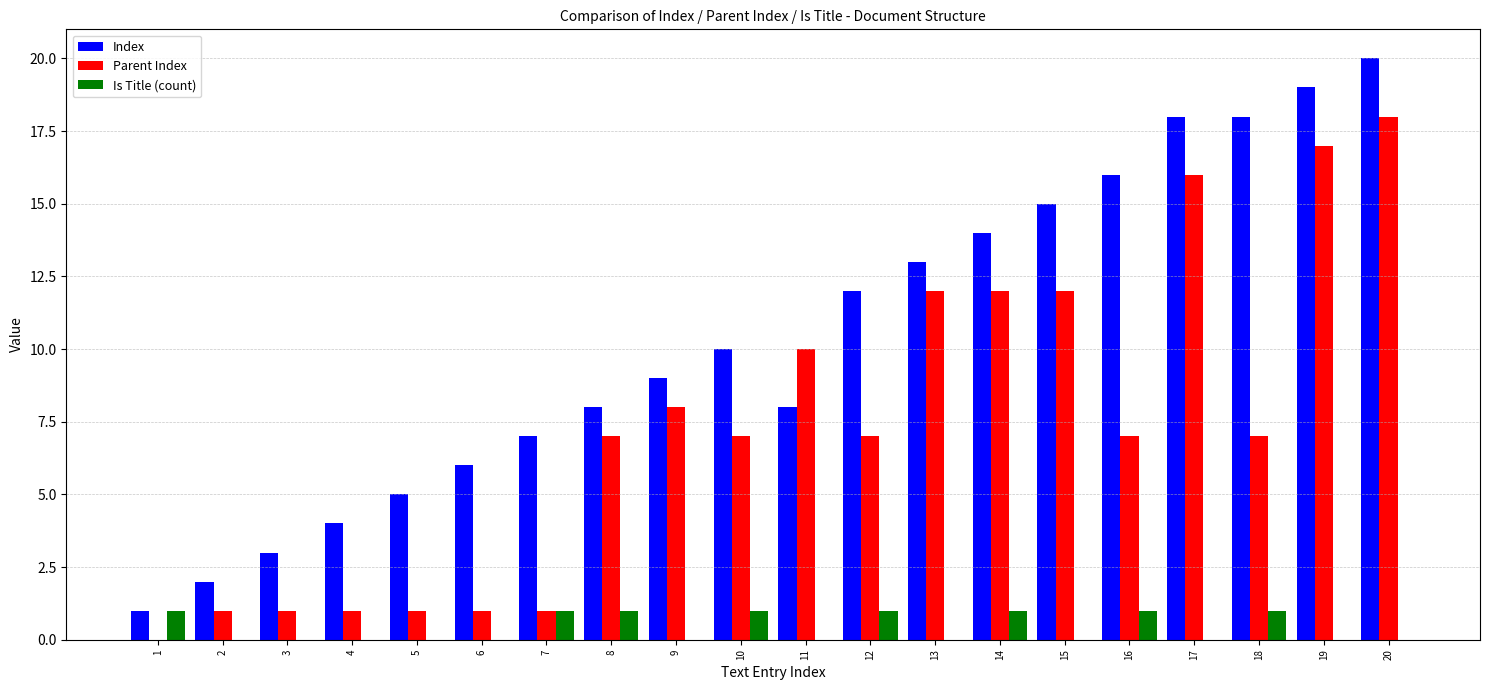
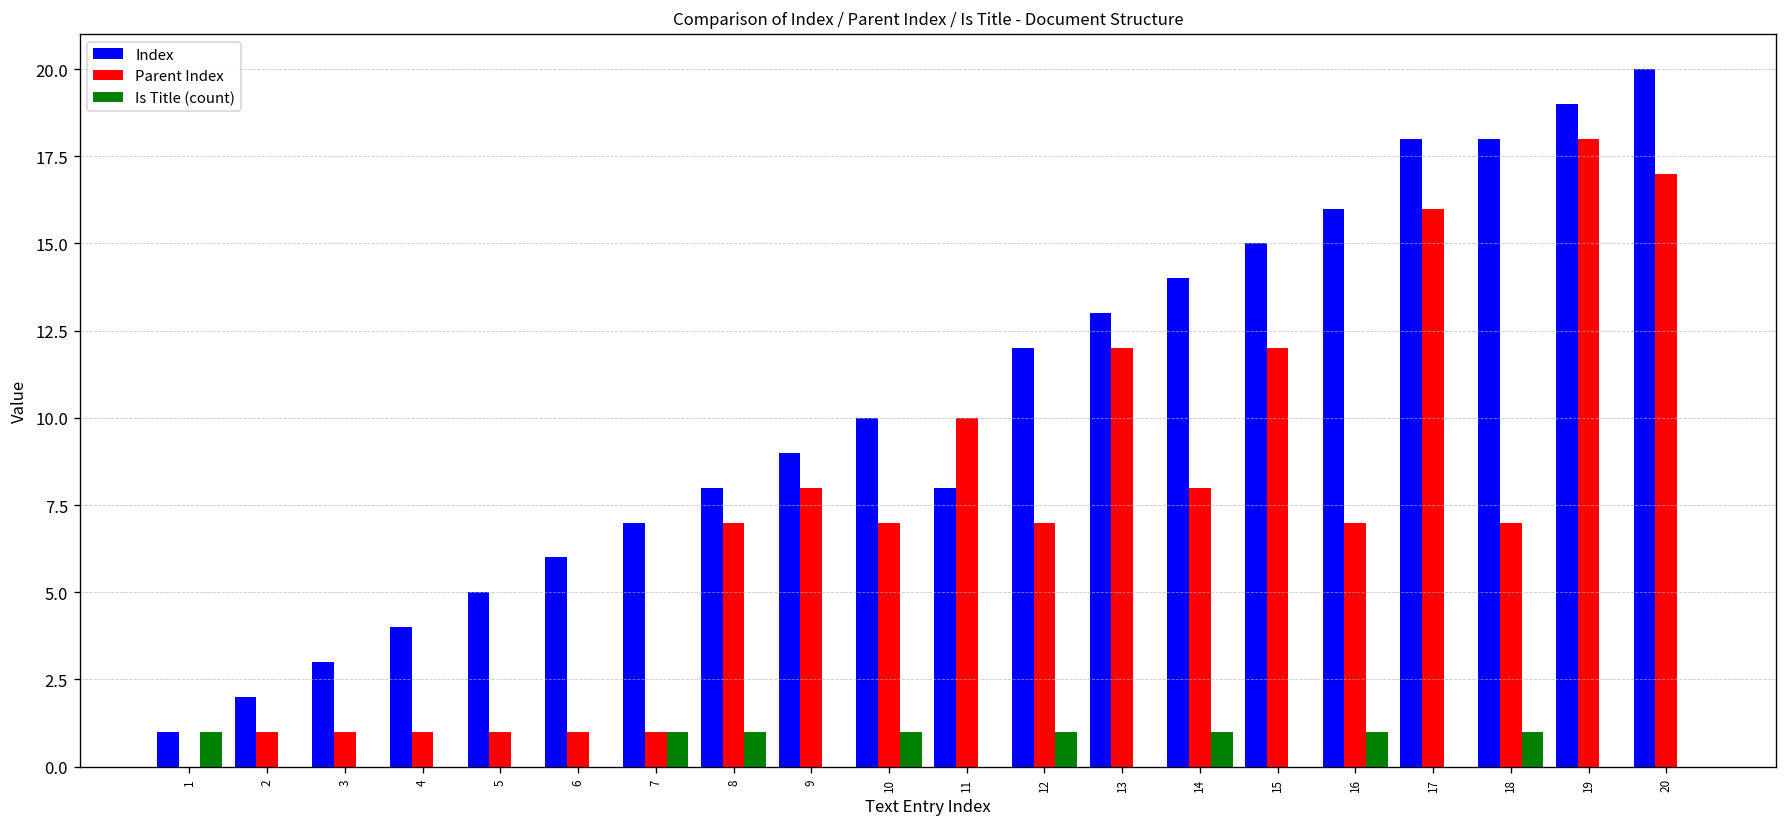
  {
    "Index": {
      "1": 1,
      "2": 2,
      "3": 3,
      "4": 4,
      "5": 5,
      "6": 6,
      "7": 7,
      "8": 8,
      "9": 9,
      "10": 10,
      "11": 8,
      "12": 12,
      "13": 13,
      "14": 14,
      "15": 15,
      "16": 16,
      "17": 18,
      "18": 18,
      "19": 19,
      "20": 20
    },
    "Parent Index": {
      "1": 0,
      "2": 1,
      "3": 1,
      "4": 1,
      "5": 1,
      "6": 1,
      "7": 1,
      "8": 7,
      "9": 8,
      "10": 7,
      "11": 10,
      "12": 7,
      "13": 12,
-     "14": 12,
+     "14": 8,
      "15": 12,
      "16": 7,
      "17": 16,
      "18": 7,
-     "19": 17,
-     "20": 18
+     "19": 18,
+     "20": 17
    },
    "Is Title (count)": {
      "1": 1,
      "2": 0,
      "3": 0,
      "4": 0,
      "5": 0,
      "6": 0,
      "7": 1,
      "8": 1,
      "9": 0,
      "10": 1,
      "11": 0,
      "12": 1,
      "13": 0,
      "14": 1,
      "15": 0,
      "16": 1,
      "17": 0,
      "18": 1,
      "19": 0,
      "20": 0
    }
  }
